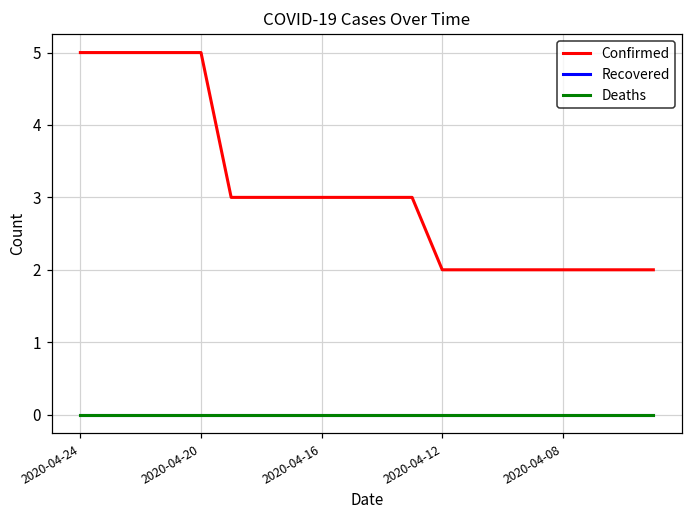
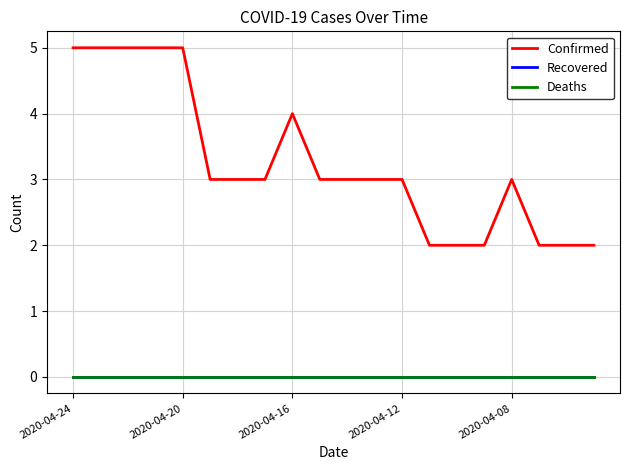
  {
    "Confirmed": {
      "2020-04-24": 5,
      "2020-04-20": 5,
-     "2020-04-16": 3,
-     "2020-04-12": 2,
-     "2020-04-08": 2
+     "2020-04-16": 4,
+     "2020-04-12": 3,
+     "2020-04-08": 3
    },
    "Deaths": {
      "2020-04-24": 0,
      "2020-04-20": 0,
      "2020-04-16": 0,
      "2020-04-12": 0,
      "2020-04-08": 0
    }
  }
